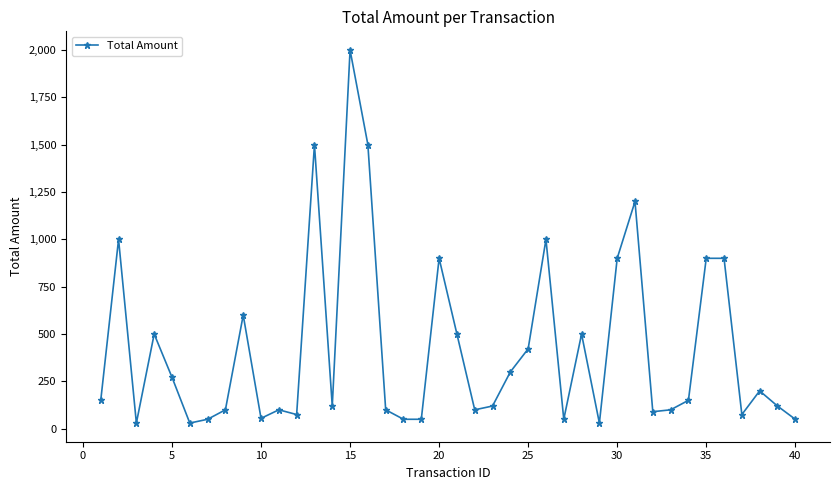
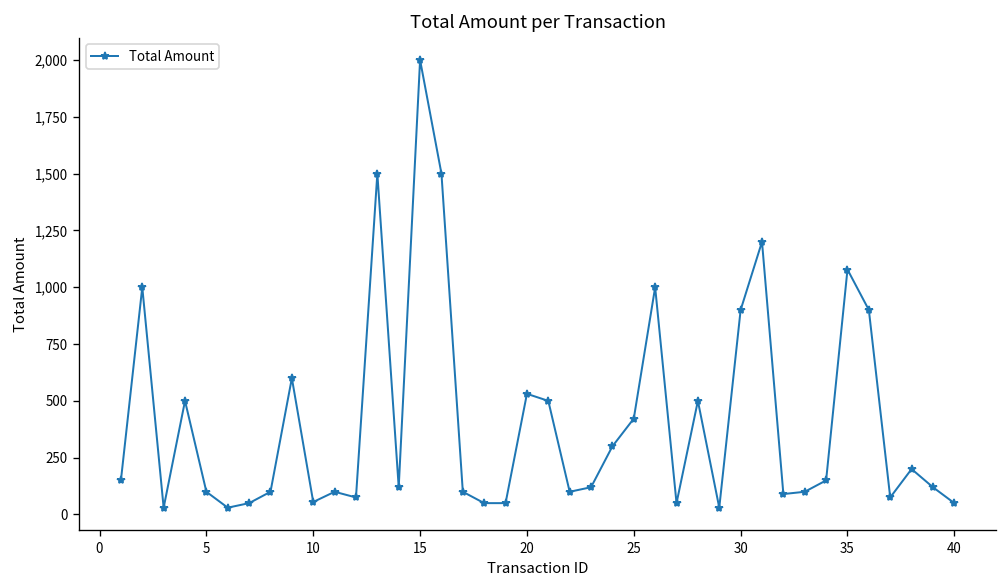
  {
-   "5": "270",
+   "5": "100",
    "10": "60",
    "15": "2,000",
-   "20": "900",
+   "20": "530",
    "25": "420",
    "30": "900",
-   "35": "900",
+   "35": "1,080",
    "40": "50"
  }
